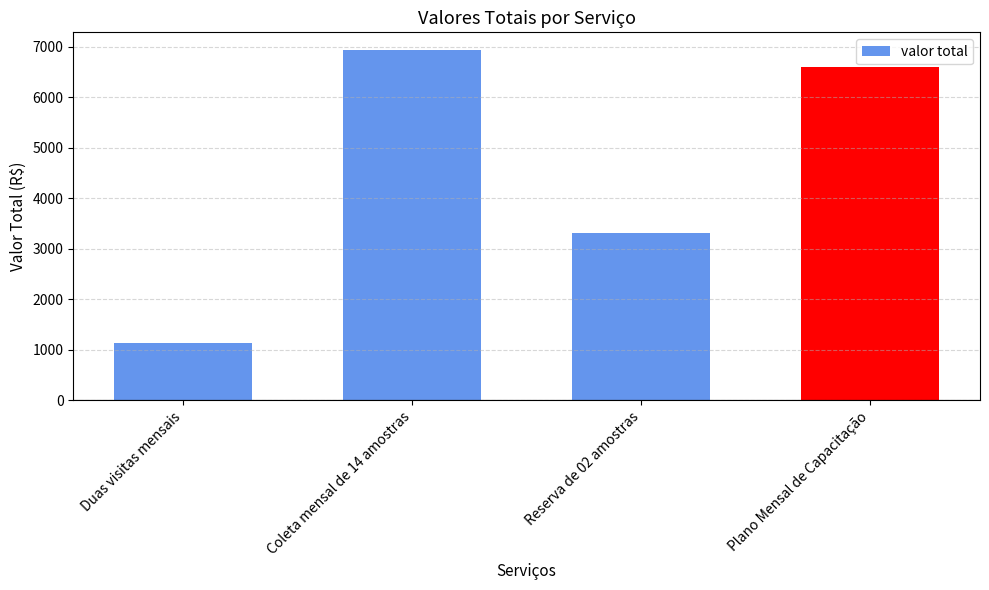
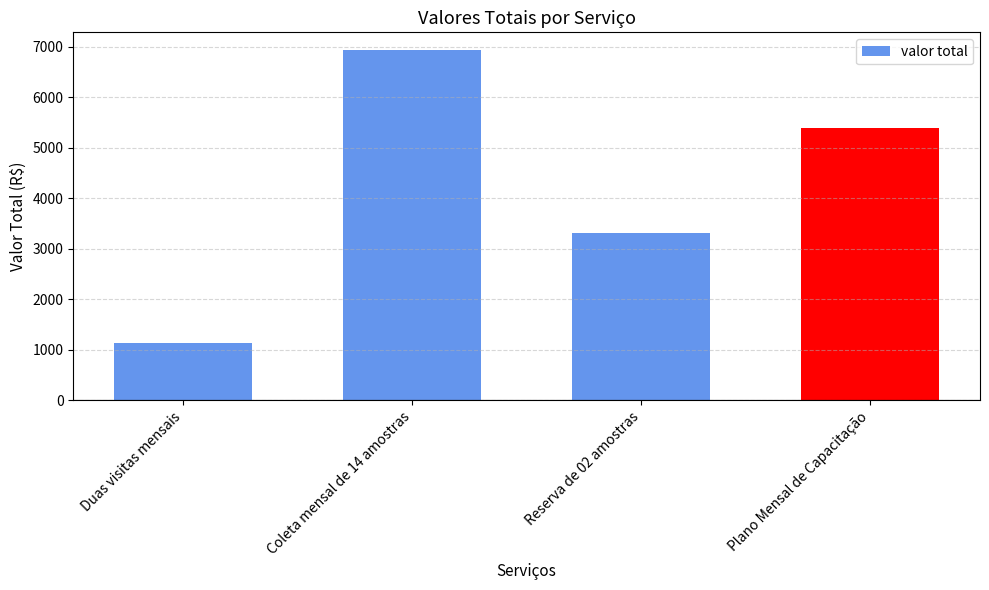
  {
    "Duas visitas mensais": 1100,
    "Coleta mensal de 14 amostras": 6900,
    "Reserva de 02 amostras": 3300,
-   "Plano Mensal de Capacitação": 6600
+   "Plano Mensal de Capacitação": 5400
  }
